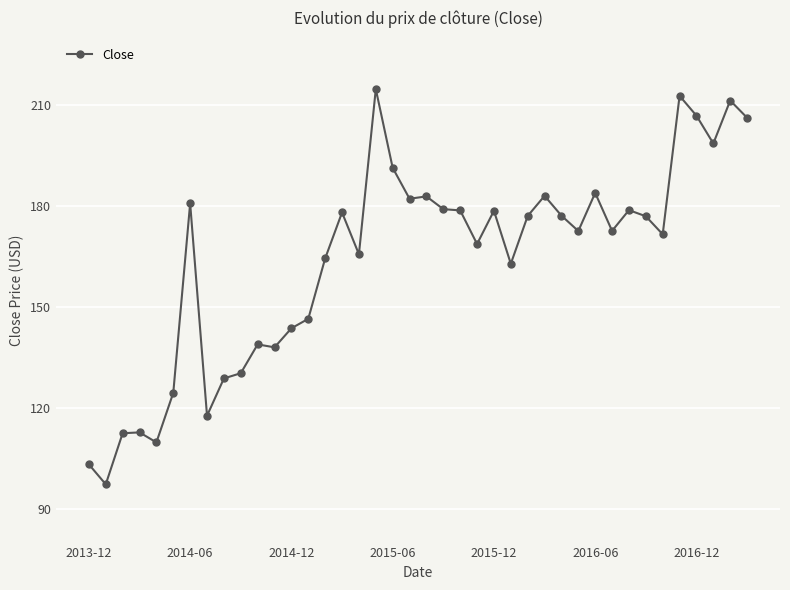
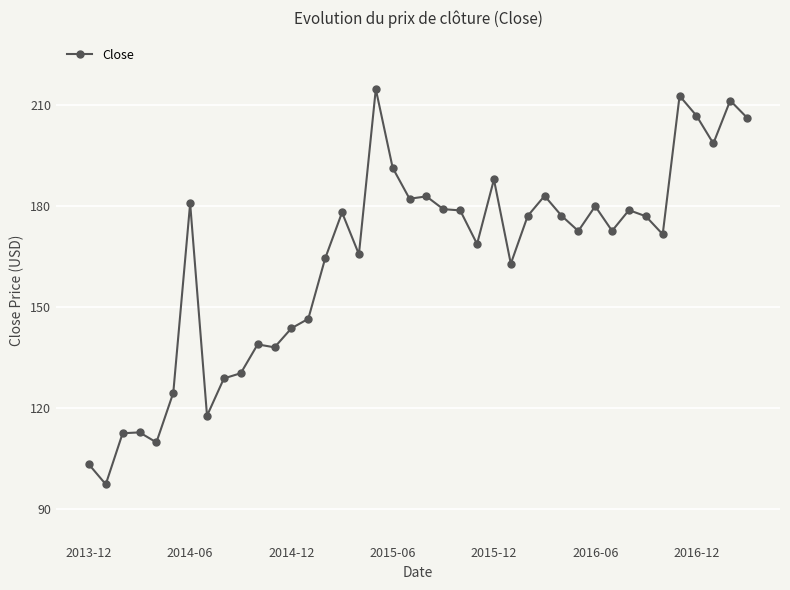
  {
    "2013-12": 103,
    "2014-06": 181,
    "2014-12": 144,
    "2015-06": 191,
-   "2015-12": 179,
-   "2016-06": 184,
+   "2015-12": 188,
+   "2016-06": 180,
    "2016-12": 207
  }
